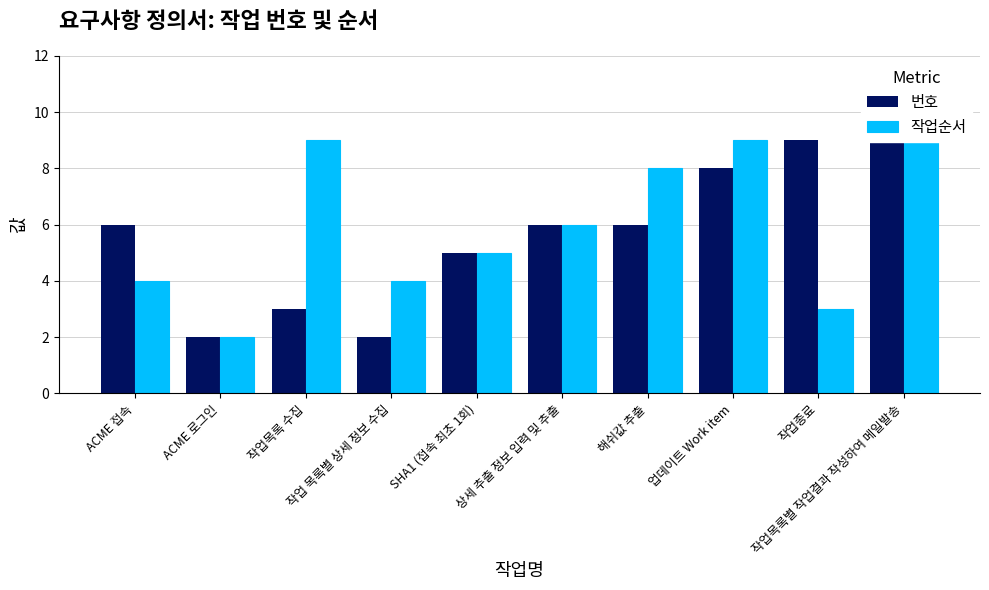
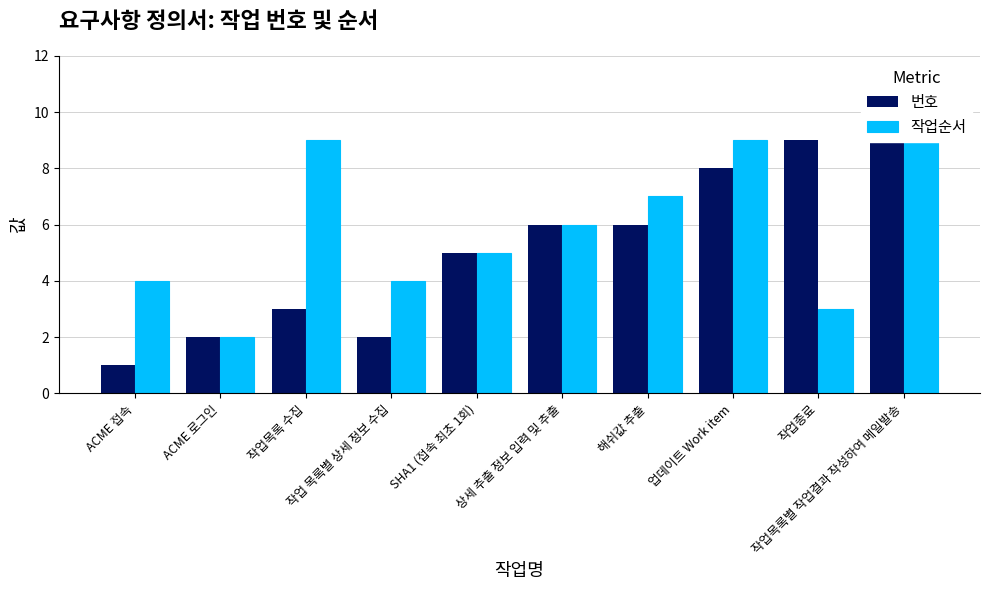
  {
    "번호": {
-     "ACME 접속": 6,
+     "ACME 접속": 1,
      "ACME 로그인": 2,
      "작업목록 수집": 3,
      "작업 목록별 상세 정보 수집": 2,
      "SHA1 (접속 최초 1회)": 5,
      "상세 추출 정보 입력 및 추출": 6,
      "해쉬값 추출": 6,
      "업데이트 Work item": 8,
      "작업종료": 9
    },
    "작업순서": {
      "ACME 접속": 4,
      "ACME 로그인": 2,
      "작업목록 수집": 9,
      "작업 목록별 상세 정보 수집": 4,
      "SHA1 (접속 최초 1회)": 5,
      "상세 추출 정보 입력 및 추출": 6,
-     "해쉬값 추출": 8,
+     "해쉬값 추출": 7,
      "업데이트 Work item": 9,
      "작업종료": 3
    }
  }
